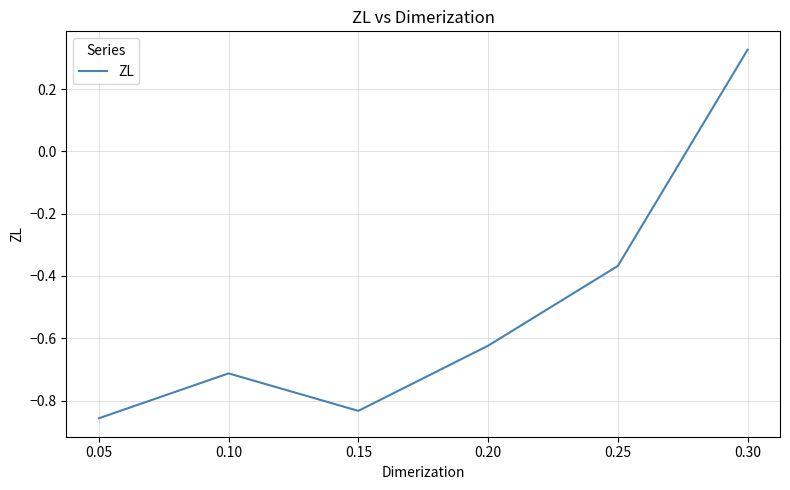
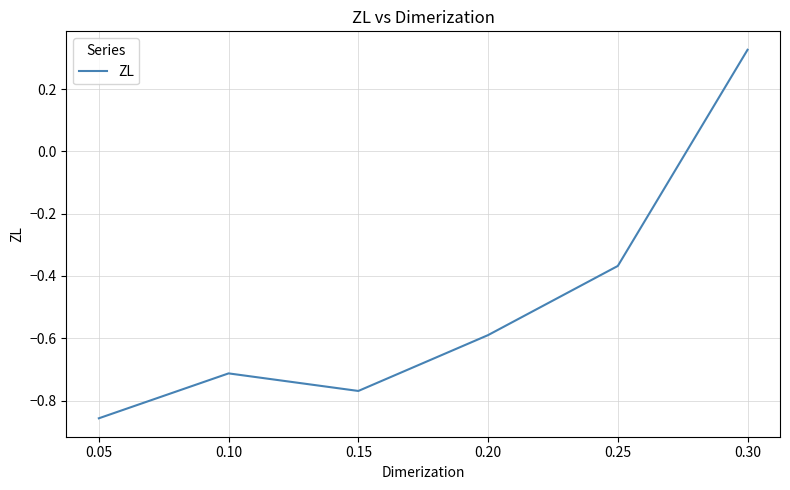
  {
    "0.05": -0.86,
    "0.10": -0.71,
-   "0.15": -0.83,
-   "0.20": -0.62,
+   "0.15": -0.77,
+   "0.20": -0.59,
    "0.25": -0.37,
    "0.30": 0.33
  }
